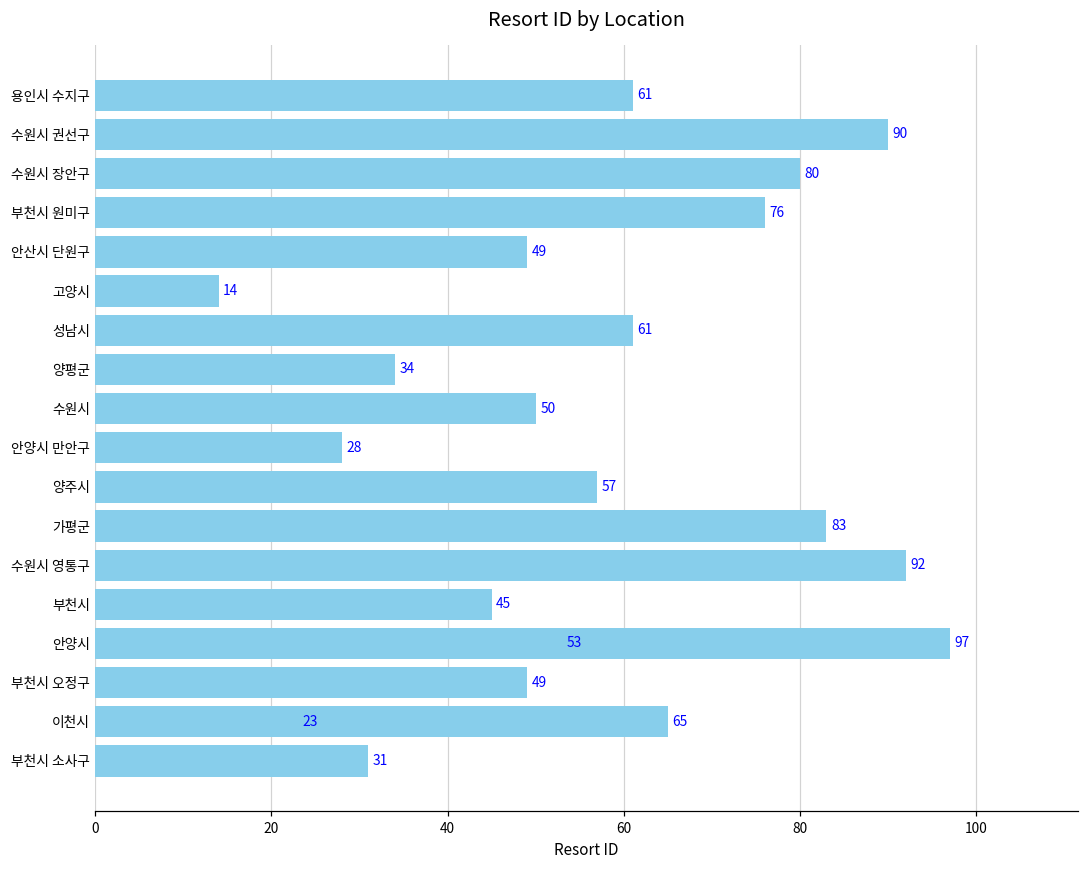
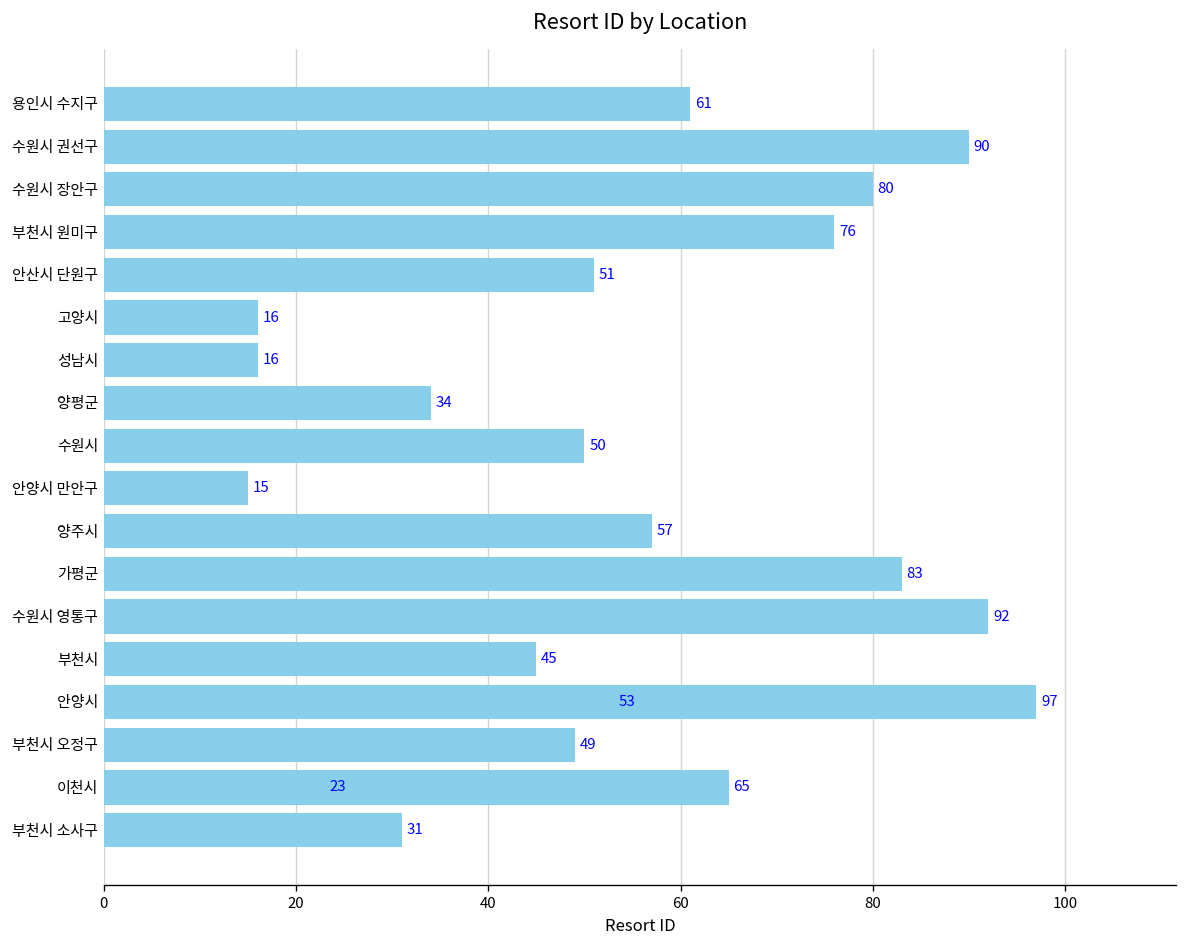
  {
    "용인시 수지구": 61,
    "수원시 권선구": 90,
    "수원시 장안구": 80,
    "부천시 원미구": 76,
-   "안산시 단원구": 49,
-   "고양시": 14,
-   "성남시": 61,
+   "안산시 단원구": 51,
+   "고양시": 16,
+   "성남시": 16,
    "양평군": 34,
    "수원시": 50,
-   "안양시 만안구": 28,
+   "안양시 만안구": 15,
    "양주시": 57,
    "가평군": 83,
    "수원시 영통구": 92,
    "부천시": 45,
    "부천시 오정구": 49,
    "부천시 소사구": 31
  }
